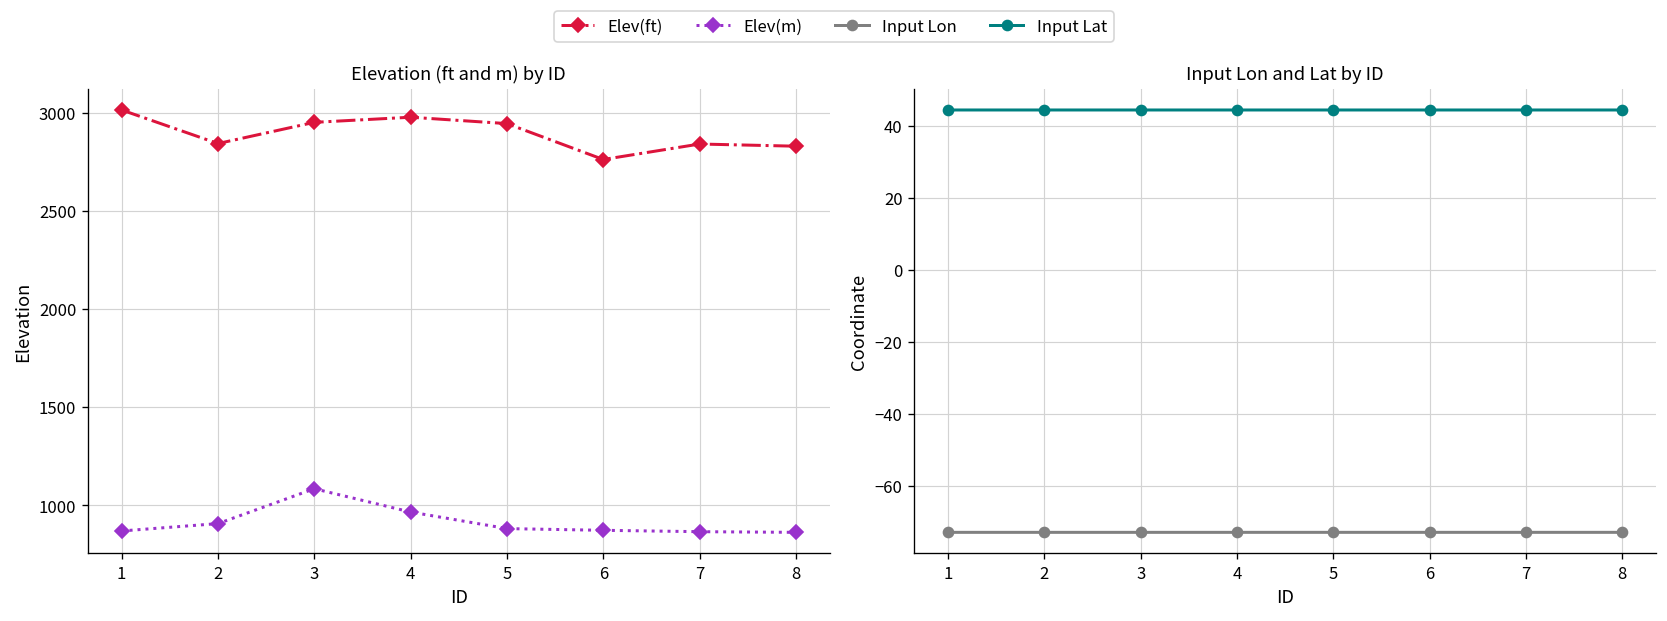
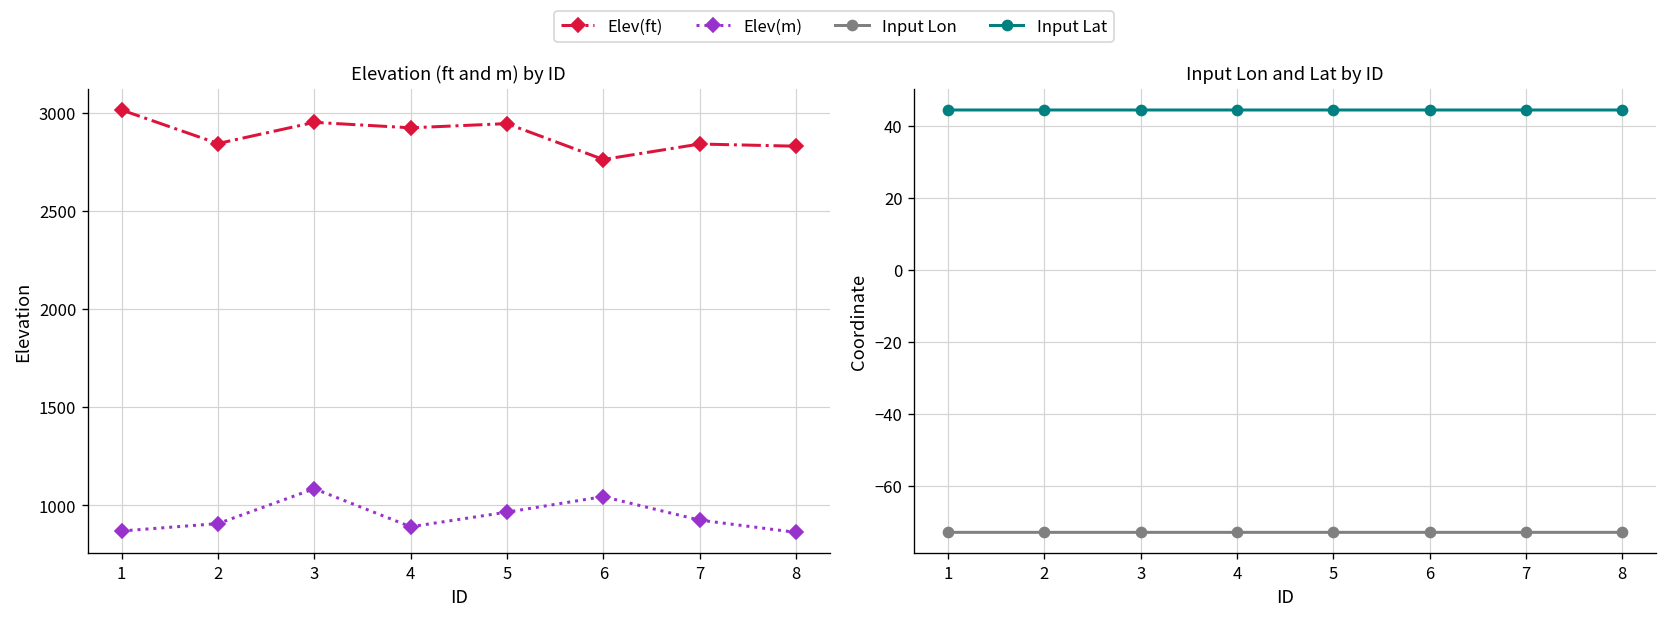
  {
    "Elevation (ft and m) by ID": {
      "Elev(ft)": {
        "1": 3010,
        "2": 2840,
        "3": 2950,
-       "4": 2980,
+       "4": 2920,
        "5": 2940,
        "6": 2760,
        "7": 2840,
        "8": 2830
      },
      "Elev(m)": {
        "1": 870,
        "2": 910,
        "3": 1080,
-       "4": 970,
-       "5": 880,
-       "6": 870,
-       "7": 870,
+       "4": 890,
+       "5": 970,
+       "6": 1040,
+       "7": 920,
        "8": 860
      }
    },
    "Input Lon and Lat by ID": {
      "Input Lon": {
        "1": -73,
        "2": -73,
        "3": -73,
        "4": -73,
        "5": -73,
        "6": -73,
        "7": -73,
        "8": -73
      },
      "Input Lat": {
        "1": 45,
        "2": 45,
        "3": 45,
        "4": 45,
        "5": 45,
        "6": 45,
        "7": 45,
        "8": 45
      }
    }
  }
